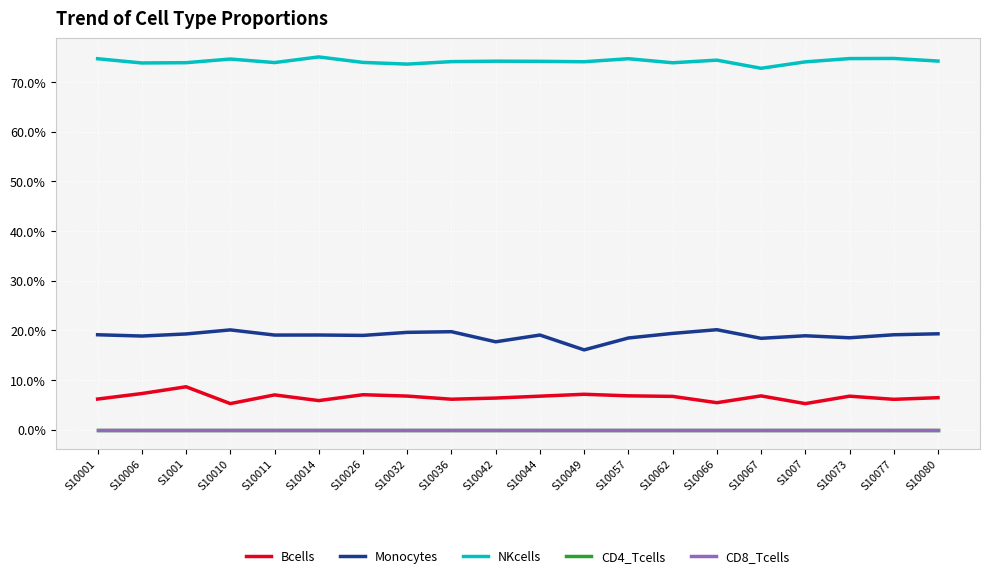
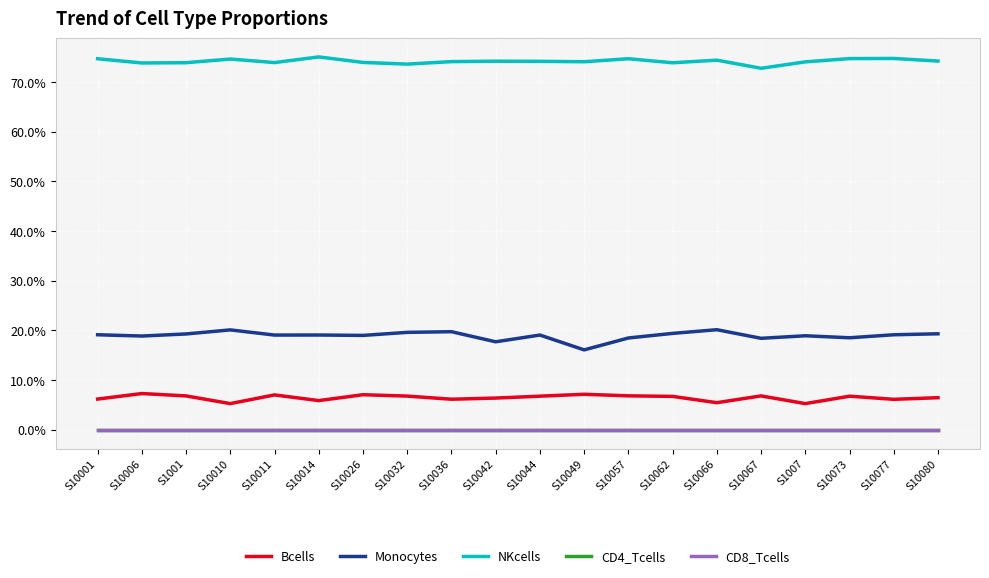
  {
    "Bcells": {
      "S10001": "6%",
      "S10006": "7%",
-     "S1001": "9%",
+     "S1001": "7%",
      "S10010": "5%",
      "S10011": "7%",
      "S10014": "6%",
      "S10026": "7%",
      "S10032": "7%",
      "S10036": "6%",
      "S10042": "6%",
      "S10044": "7%",
      "S10049": "7%",
      "S10057": "7%",
      "S10062": "7%",
      "S10066": "5%",
      "S10067": "7%",
      "S1007": "5%",
      "S10073": "7%",
      "S10077": "6%",
      "S10080": "6%"
    },
    "Monocytes": {
      "S10001": "19%",
      "S10006": "19%",
      "S1001": "19%",
      "S10010": "20%",
      "S10011": "19%",
      "S10014": "19%",
      "S10026": "19%",
      "S10032": "20%",
      "S10036": "20%",
      "S10042": "18%",
      "S10044": "19%",
      "S10049": "16%",
      "S10057": "18%",
      "S10062": "19%",
      "S10066": "20%",
      "S10067": "18%",
      "S1007": "19%",
      "S10073": "19%",
      "S10077": "19%",
      "S10080": "19%"
    },
    "NKcells": {
      "S10001": "75%",
      "S10006": "74%",
      "S1001": "74%",
      "S10010": "75%",
      "S10011": "74%",
      "S10014": "75%",
      "S10026": "74%",
      "S10032": "74%",
      "S10036": "74%",
      "S10042": "74%",
      "S10044": "74%",
      "S10049": "74%",
      "S10057": "75%",
      "S10062": "74%",
      "S10066": "74%",
      "S10067": "73%",
      "S1007": "74%",
      "S10073": "75%",
      "S10077": "75%",
      "S10080": "74%"
    },
    "CD8_Tcells": {
      "S10001": "0%",
      "S10006": "0%",
      "S1001": "0%",
      "S10010": "0%",
      "S10011": "0%",
      "S10014": "0%",
      "S10026": "0%",
      "S10032": "0%",
      "S10036": "0%",
      "S10042": "0%",
      "S10044": "0%",
      "S10049": "0%",
      "S10057": "0%",
      "S10062": "0%",
      "S10066": "0%",
      "S10067": "0%",
      "S1007": "0%",
      "S10073": "0%",
      "S10077": "0%",
      "S10080": "0%"
    }
  }
